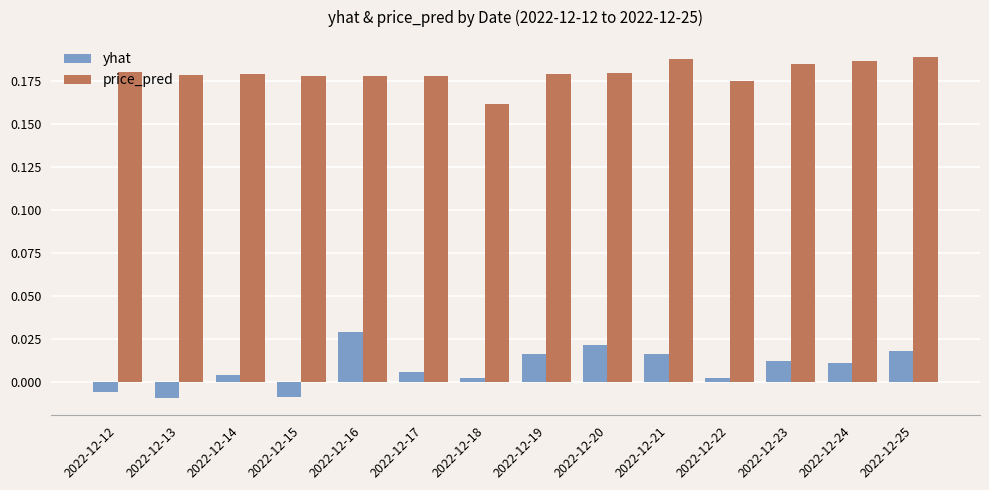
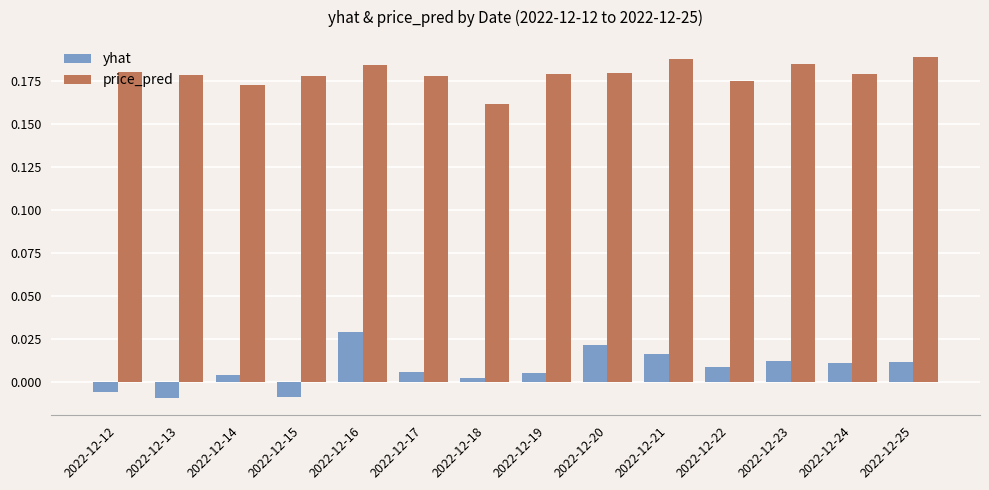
  {
    "yhat": {
      "2022-12-12": -0.006,
      "2022-12-13": -0.010,
      "2022-12-14": 0.004,
      "2022-12-15": -0.009,
      "2022-12-16": 0.029,
      "2022-12-17": 0.006,
      "2022-12-18": 0.002,
-     "2022-12-19": 0.016,
+     "2022-12-19": 0.005,
      "2022-12-20": 0.021,
      "2022-12-21": 0.016,
-     "2022-12-22": 0.002,
+     "2022-12-22": 0.009,
      "2022-12-23": 0.012,
      "2022-12-24": 0.011,
-     "2022-12-25": 0.018
+     "2022-12-25": 0.012
    },
    "price_pred": {
      "2022-12-12": 0.180,
      "2022-12-13": 0.178,
-     "2022-12-14": 0.179,
+     "2022-12-14": 0.172,
      "2022-12-15": 0.178,
-     "2022-12-16": 0.178,
+     "2022-12-16": 0.184,
      "2022-12-17": 0.178,
      "2022-12-18": 0.161,
      "2022-12-19": 0.179,
      "2022-12-20": 0.179,
      "2022-12-21": 0.188,
      "2022-12-22": 0.175,
      "2022-12-23": 0.185,
-     "2022-12-24": 0.187,
+     "2022-12-24": 0.179,
      "2022-12-25": 0.189
    }
  }
